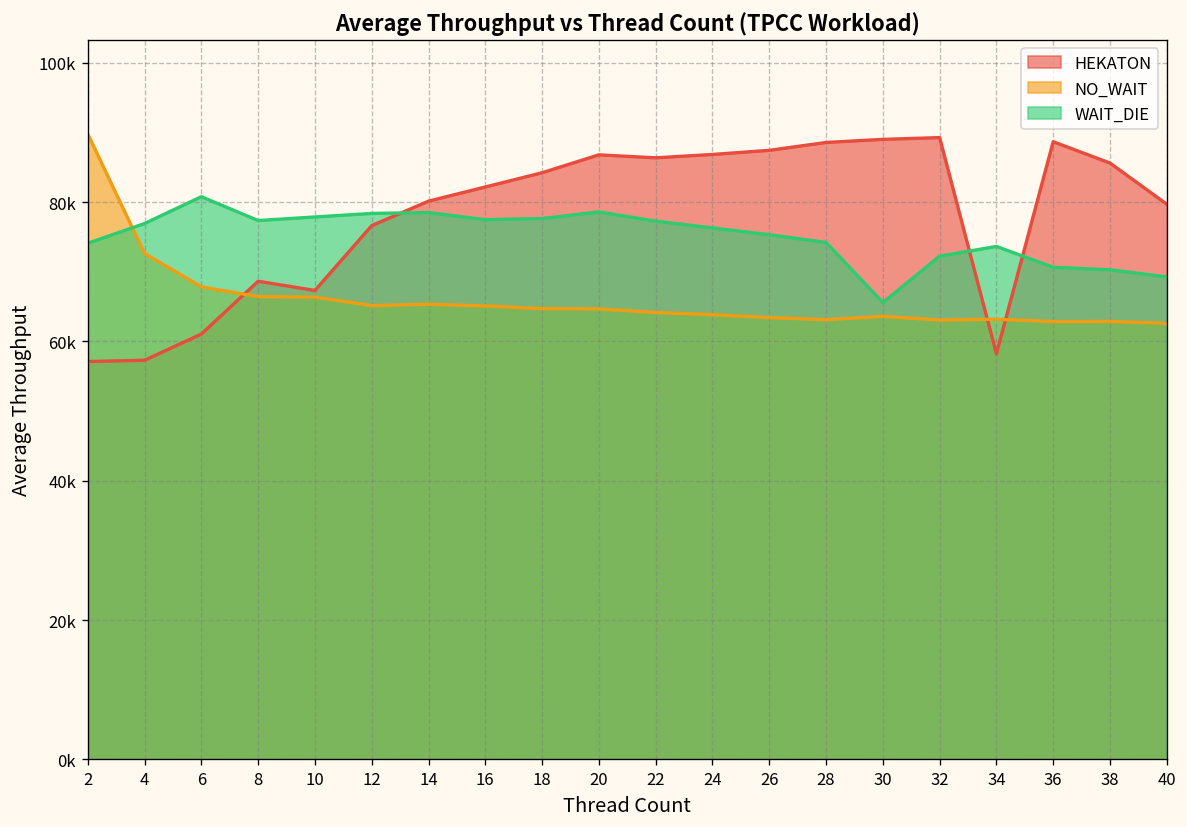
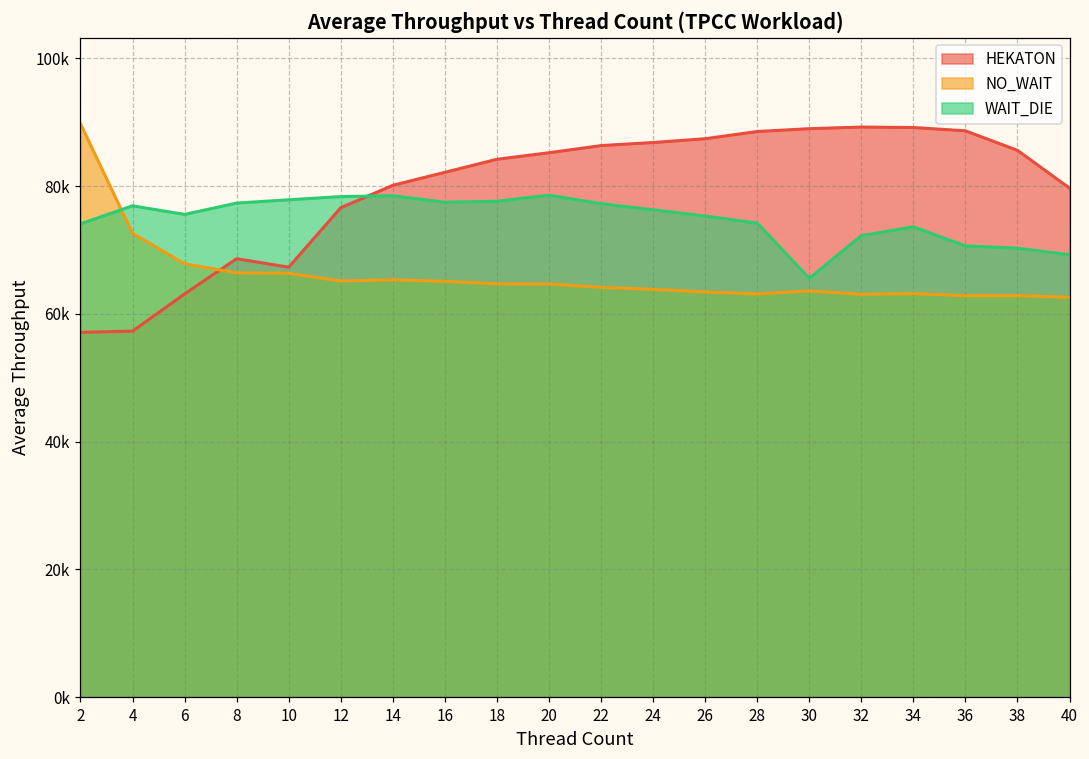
  {
    "HEKATON": {
      "2": 57000,
      "4": 57000,
-     "6": 61000,
+     "6": 63000,
      "8": 69000,
      "10": 67000,
      "12": 77000,
      "14": 80000,
      "16": 82000,
      "18": 84000,
-     "20": 87000,
+     "20": 85000,
      "22": 86000,
      "24": 87000,
      "26": 87000,
      "28": 89000,
      "30": 89000,
      "32": 89000,
-     "34": 58000,
+     "34": 89000,
      "36": 89000,
      "38": 86000,
      "40": 80000
    },
    "NO_WAIT": {
      "2": 90000,
      "4": 73000,
      "6": 68000,
      "8": 66000,
      "10": 66000,
      "12": 65000,
      "14": 65000,
      "16": 65000,
      "18": 65000,
      "20": 65000,
      "22": 64000,
      "24": 64000,
      "26": 63000,
      "28": 63000,
      "30": 64000,
      "32": 63000,
      "34": 63000,
      "36": 63000,
      "38": 63000,
      "40": 63000
    },
    "WAIT_DIE": {
      "2": 74000,
      "4": 77000,
-     "6": 81000,
+     "6": 76000,
      "8": 77000,
      "10": 78000,
      "12": 78000,
      "14": 78000,
      "16": 77000,
      "18": 78000,
      "20": 79000,
      "22": 77000,
      "24": 76000,
      "26": 75000,
      "28": 74000,
      "30": 66000,
      "32": 72000,
      "34": 74000,
      "36": 71000,
      "38": 70000,
      "40": 69000
    }
  }
